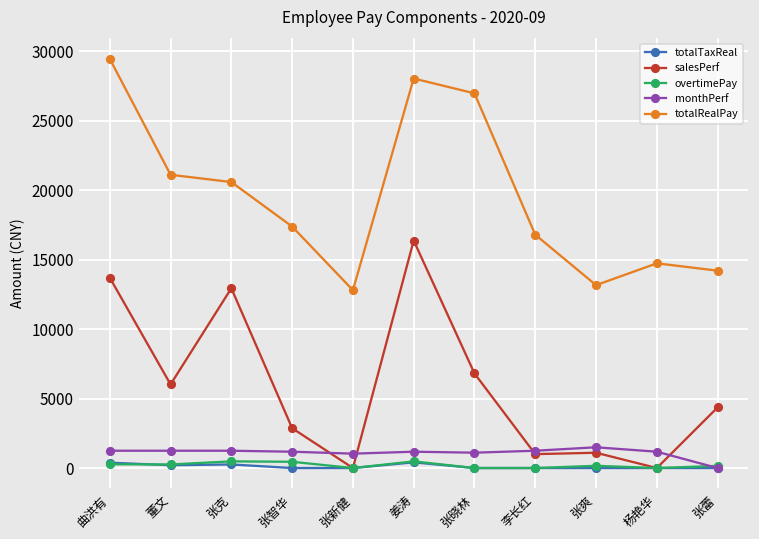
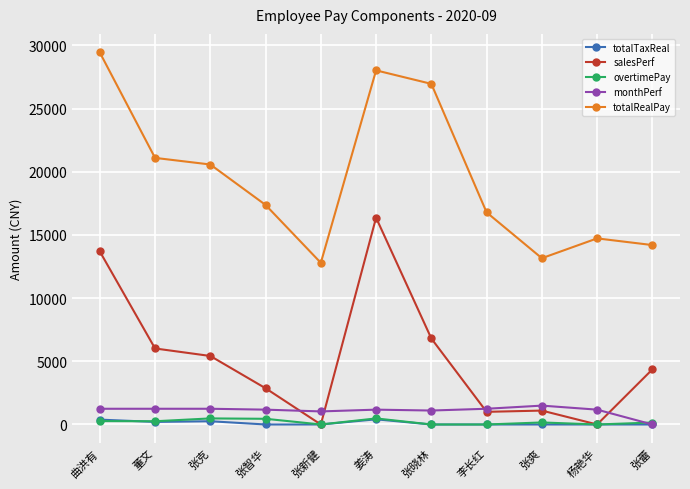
  {
    "totalTaxReal": {
      "张克": 300,
      "张智华": 0
    },
    "salesPerf": {
      "曲洪有": 13700,
      "董文": 6000,
-     "张克": 12900,
+     "张克": 5400,
      "张智华": 2900,
      "姜涛": 16400,
      "张晓林": 6800,
      "李长红": 1000,
      "张爽": 1100,
      "张蕾": 4400
    },
    "overtimePay": {
      "张克": 500,
      "张智华": 500
    },
    "monthPerf": {
      "曲洪有": 1200,
      "董文": 1200,
      "张克": 1200,
      "张智华": 1200,
      "张新健": 1000,
      "姜涛": 1200,
      "张晓林": 1100,
      "李长红": 1200,
      "张爽": 1500,
      "杨艳华": 1200
    },
    "totalRealPay": {
      "曲洪有": 29400,
      "董文": 21100,
      "张克": 20600,
      "张智华": 17400,
      "张新健": 12800,
      "姜涛": 28000,
      "张晓林": 27000,
      "李长红": 16800,
      "张爽": 13200,
      "杨艳华": 14700,
      "张蕾": 14200
    }
  }
